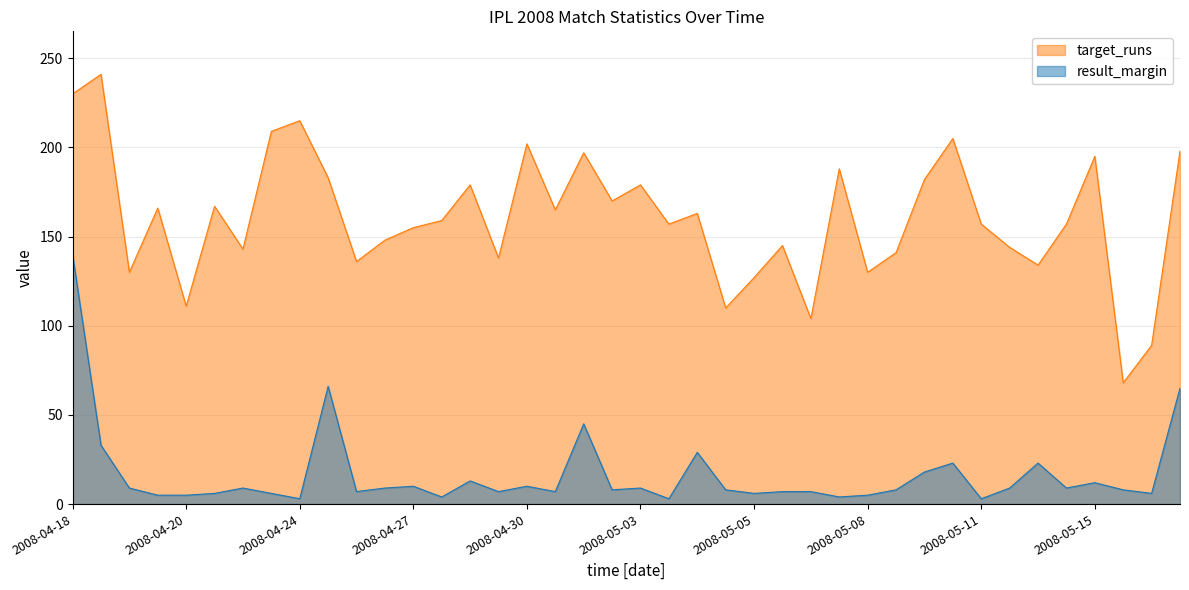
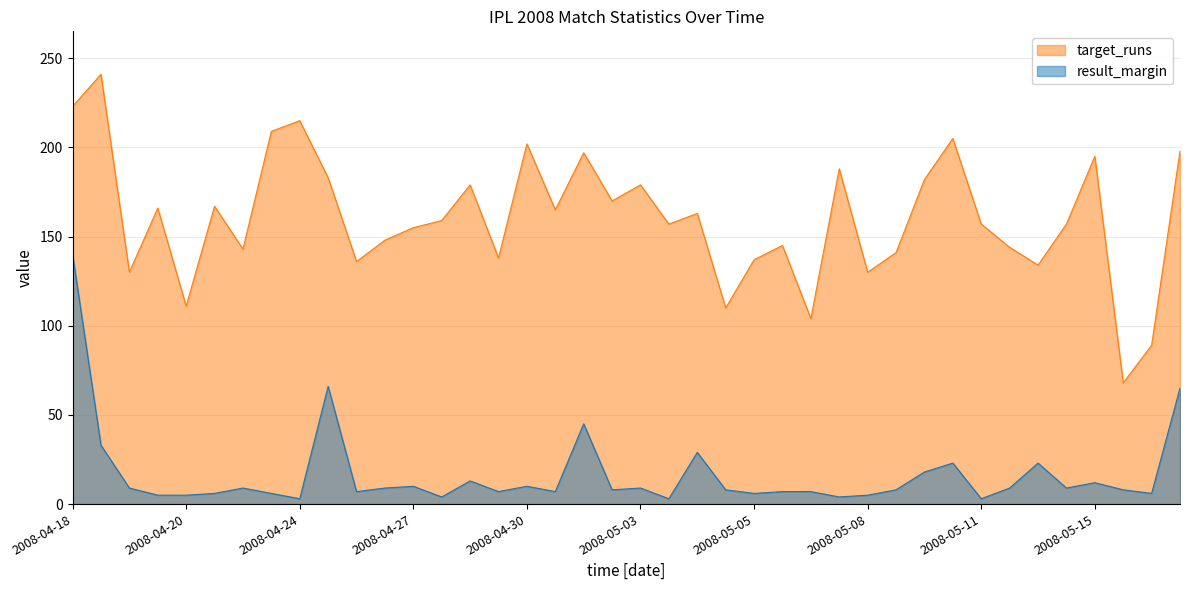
  {
    "target_runs": {
-     "2008-04-18": 230,
+     "2008-04-18": 223,
      "2008-04-24": 215,
      "2008-04-30": 202,
-     "2008-05-05": 127,
+     "2008-05-05": 137,
      "2008-05-15": 195
    },
    "result_margin": {
      "2008-04-18": 140,
      "2008-04-24": 3,
      "2008-04-30": 10,
      "2008-05-05": 6,
      "2008-05-15": 12
    }
  }
